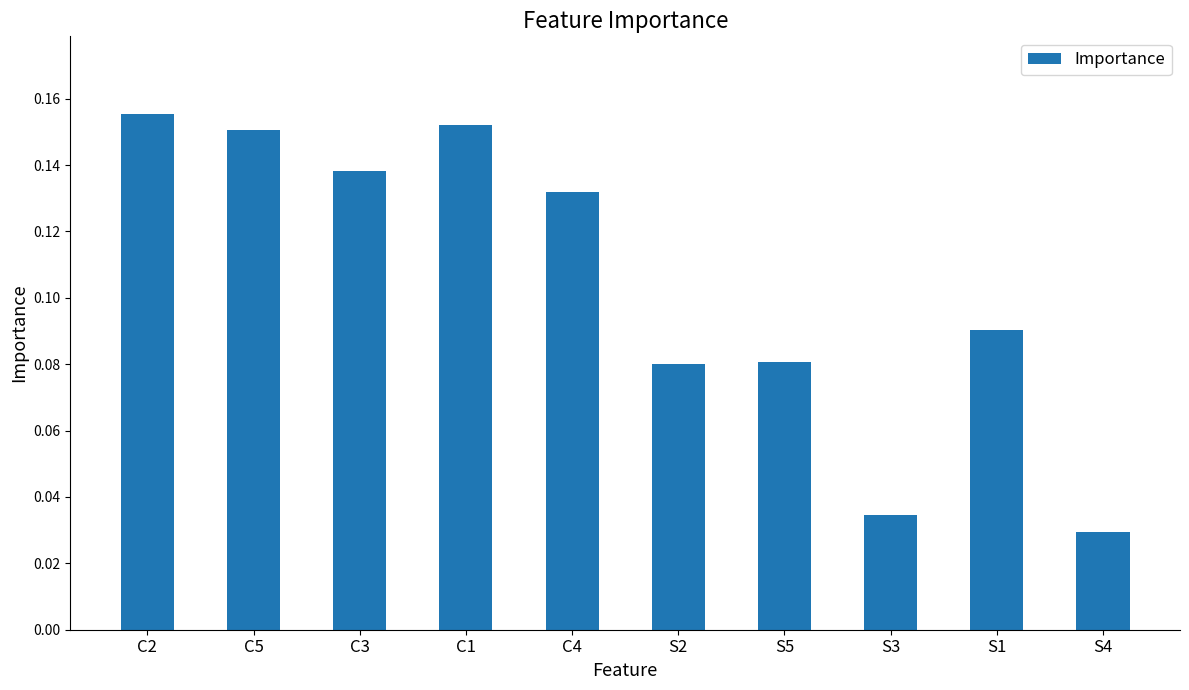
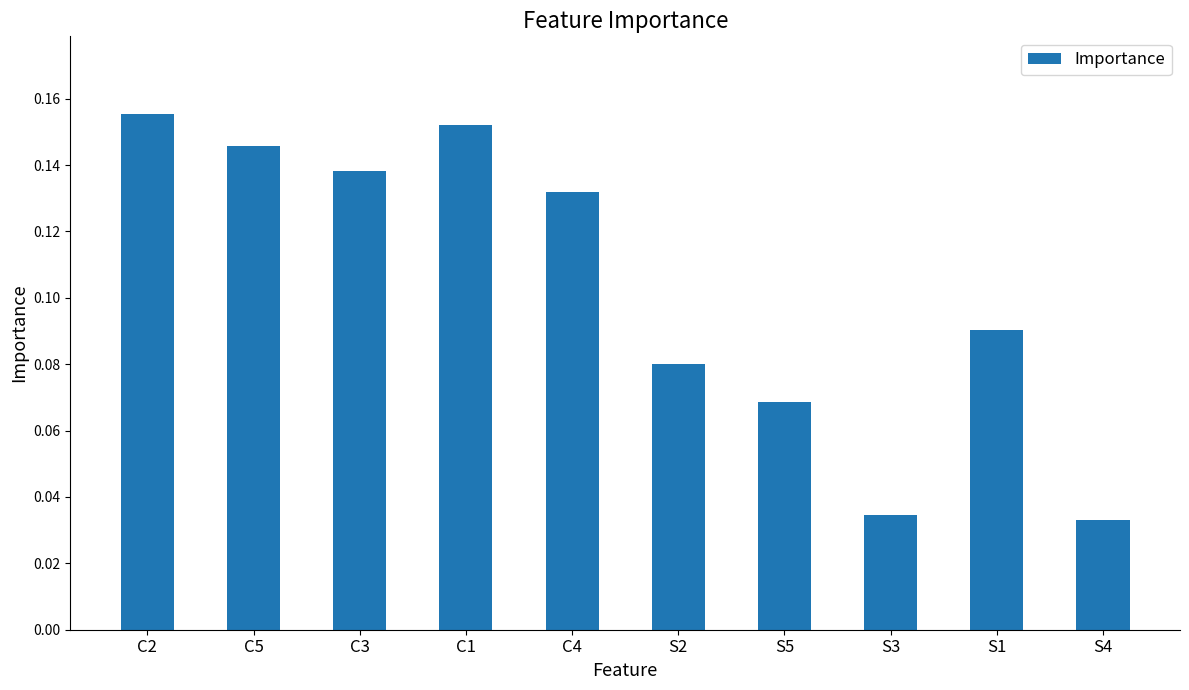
  {
    "C2": 0.155,
-   "C5": 0.150,
+   "C5": 0.146,
    "C3": 0.138,
    "C1": 0.152,
    "C4": 0.132,
    "S2": 0.080,
-   "S5": 0.081,
+   "S5": 0.069,
    "S3": 0.035,
    "S1": 0.090,
-   "S4": 0.029
+   "S4": 0.033
  }
